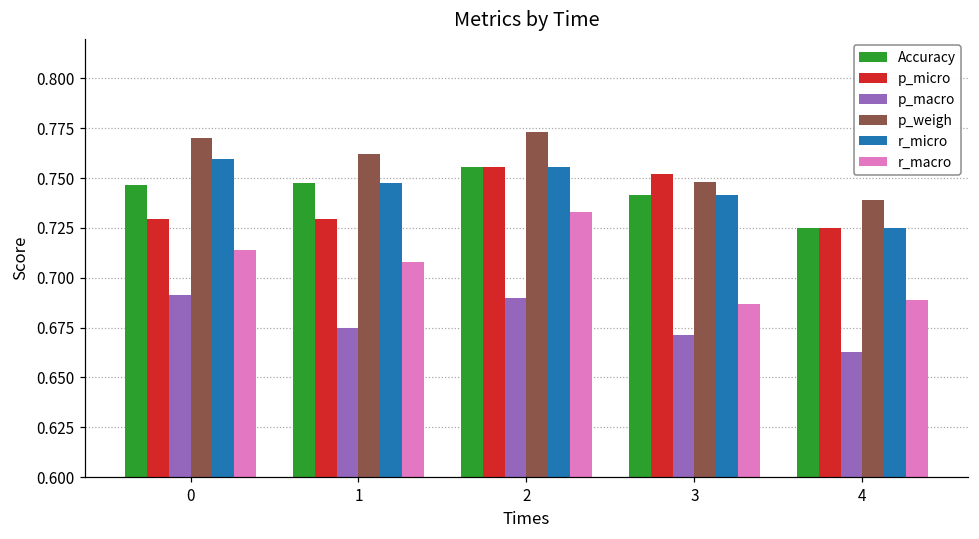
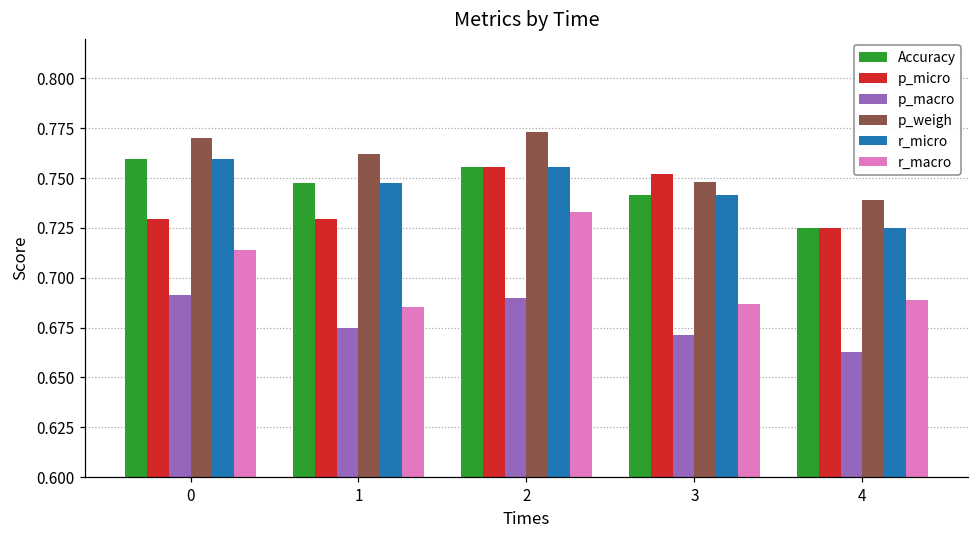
  {
    "Accuracy": {
-     "0": 0.747,
+     "0": 0.760,
      "1": 0.747,
      "2": 0.755,
      "3": 0.742,
      "4": 0.725
    },
    "p_micro": {
      "0": 0.730,
      "1": 0.730,
      "2": 0.755,
      "3": 0.752,
      "4": 0.725
    },
    "p_macro": {
      "0": 0.691,
      "1": 0.675,
      "2": 0.690,
      "3": 0.671,
      "4": 0.663
    },
    "p_weigh": {
      "0": 0.770,
      "1": 0.762,
      "2": 0.773,
      "3": 0.748,
      "4": 0.739
    },
    "r_micro": {
      "0": 0.760,
      "1": 0.747,
      "2": 0.755,
      "3": 0.742,
      "4": 0.725
    },
    "r_macro": {
      "0": 0.714,
-     "1": 0.708,
+     "1": 0.685,
      "2": 0.733,
      "3": 0.687,
      "4": 0.689
    }
  }
